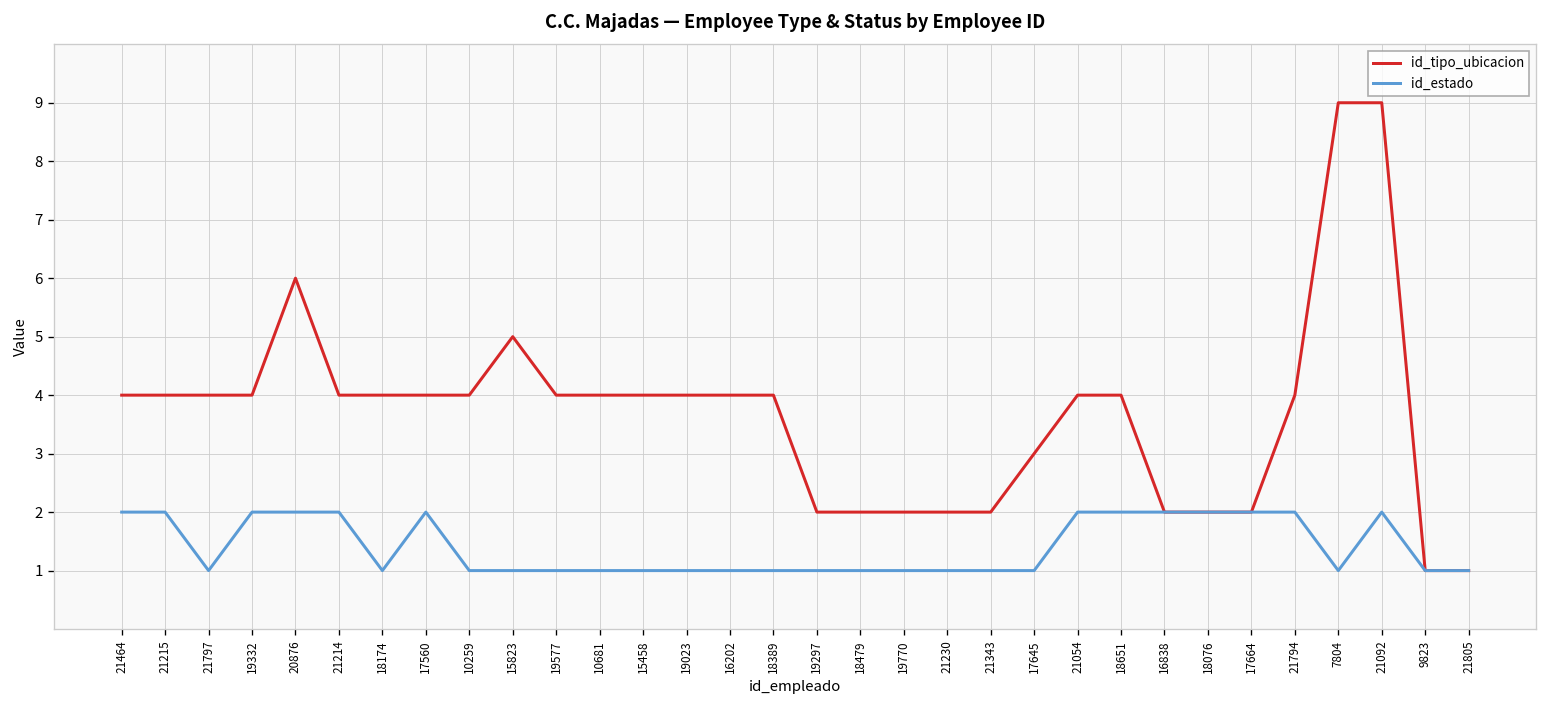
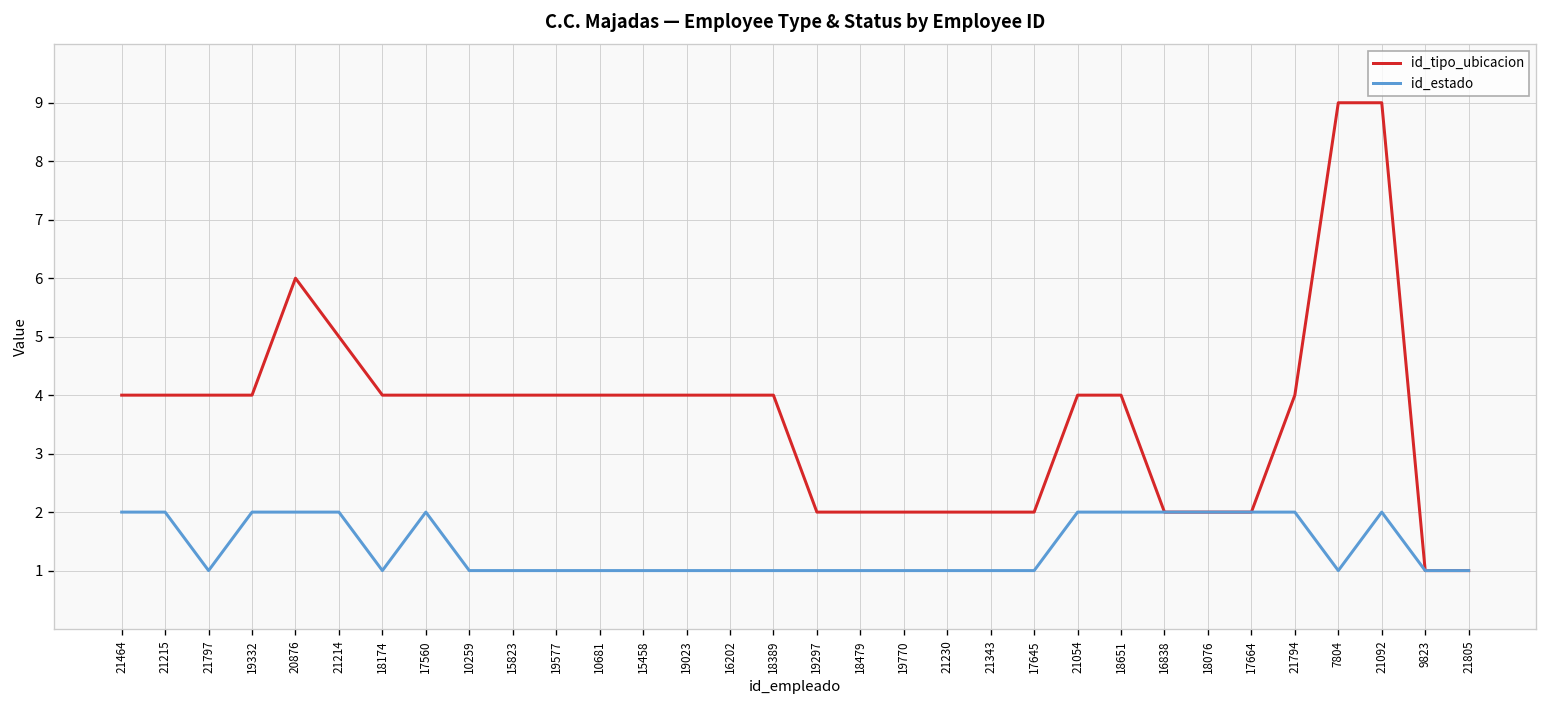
  {
    "id_tipo_ubicacion": {
      "21464": 4,
      "21215": 4,
      "21797": 4,
      "19332": 4,
      "20876": 6,
-     "21214": 4,
+     "21214": 5,
      "18174": 4,
      "17560": 4,
      "10259": 4,
-     "15823": 5,
+     "15823": 4,
      "19577": 4,
      "10681": 4,
      "15458": 4,
      "19023": 4,
      "16202": 4,
      "18389": 4,
      "19297": 2,
      "18479": 2,
      "19770": 2,
      "21230": 2,
      "21343": 2,
-     "17645": 3,
+     "17645": 2,
      "21054": 4,
      "18651": 4,
      "21794": 4,
      "7804": 9,
      "21092": 9
    },
    "id_estado": {
      "21464": 2,
      "21215": 2,
      "21797": 1,
      "19332": 2,
      "20876": 2,
      "21214": 2,
      "18174": 1,
      "17560": 2,
      "10259": 1,
      "15823": 1,
      "19577": 1,
      "10681": 1,
      "15458": 1,
      "19023": 1,
      "16202": 1,
      "18389": 1,
      "19297": 1,
      "18479": 1,
      "19770": 1,
      "21230": 1,
      "21343": 1,
      "17645": 1,
      "21054": 2,
      "18651": 2,
      "21794": 2,
      "7804": 1,
      "21092": 2
    }
  }
